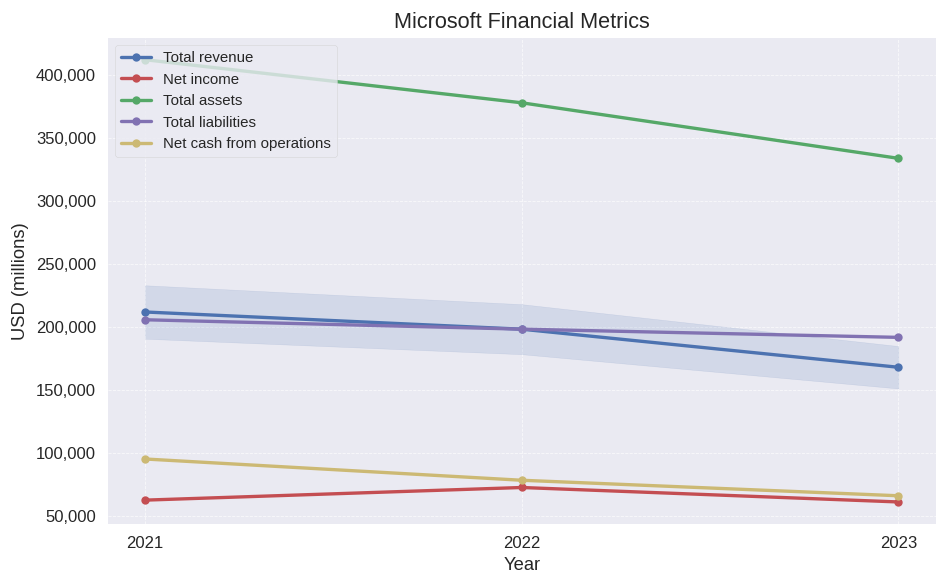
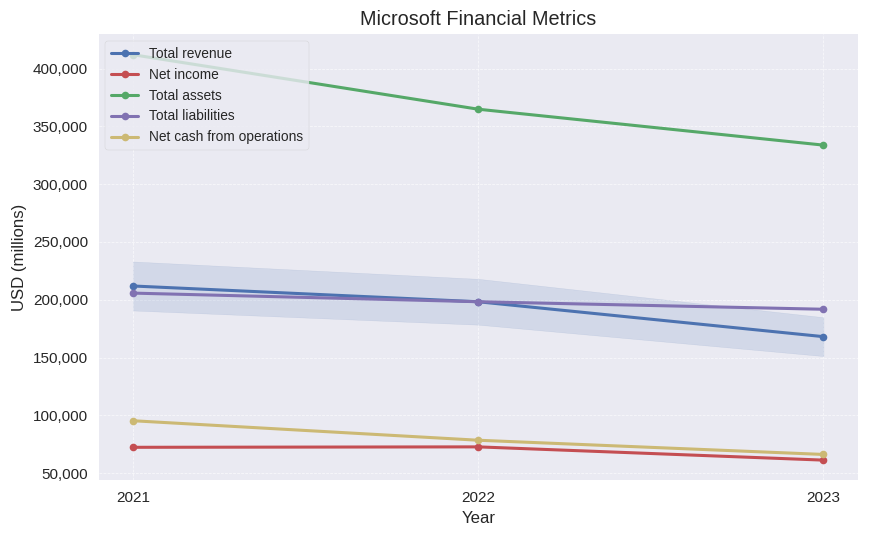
  {
    "Net income": {
-     "2021": "63,000",
+     "2021": "72,000",
      "2022": "73,000",
      "2023": "61,000"
    },
    "Total assets": {
-     "2022": "378,000",
+     "2022": "365,000",
      "2023": "334,000"
    },
    "Net cash from operations": {
      "2021": "95,000",
      "2022": "78,000",
      "2023": "66,000"
    }
  }
